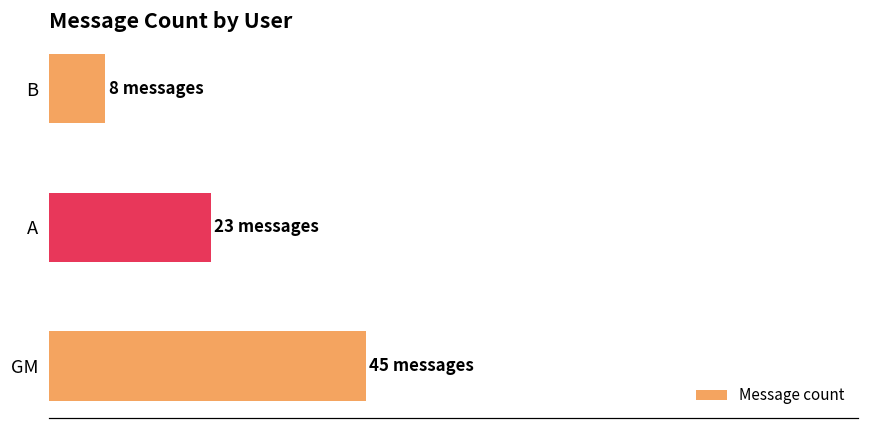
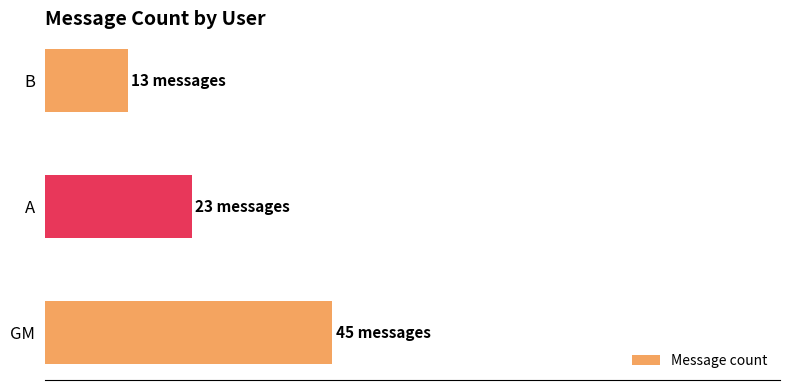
  {
-   "B": 8,
+   "B": 13,
    "A": 23,
    "GM": 45
  }
